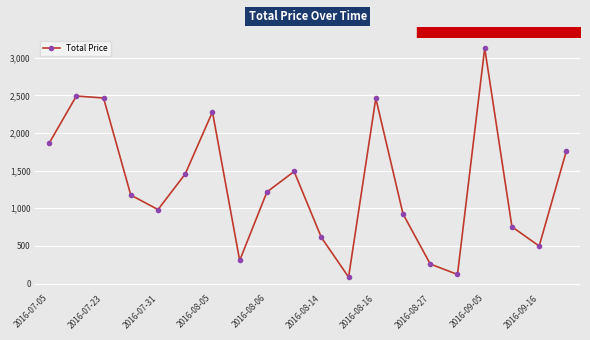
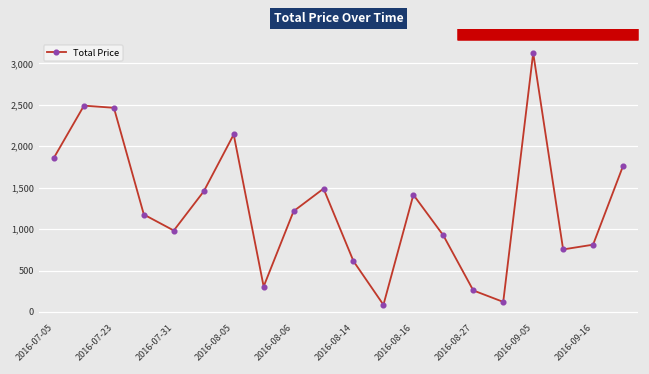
  {
    "2016-07-05": "1,900",
    "2016-07-23": "2,500",
    "2016-07-31": "1,000",
-   "2016-08-05": "2,300",
+   "2016-08-05": "2,100",
    "2016-08-06": "1,200",
-   "2016-08-16": "2,500",
+   "2016-08-16": "1,400",
    "2016-08-27": "300",
    "2016-09-05": "3,100",
-   "2016-09-16": "500"
+   "2016-09-16": "800"
  }
